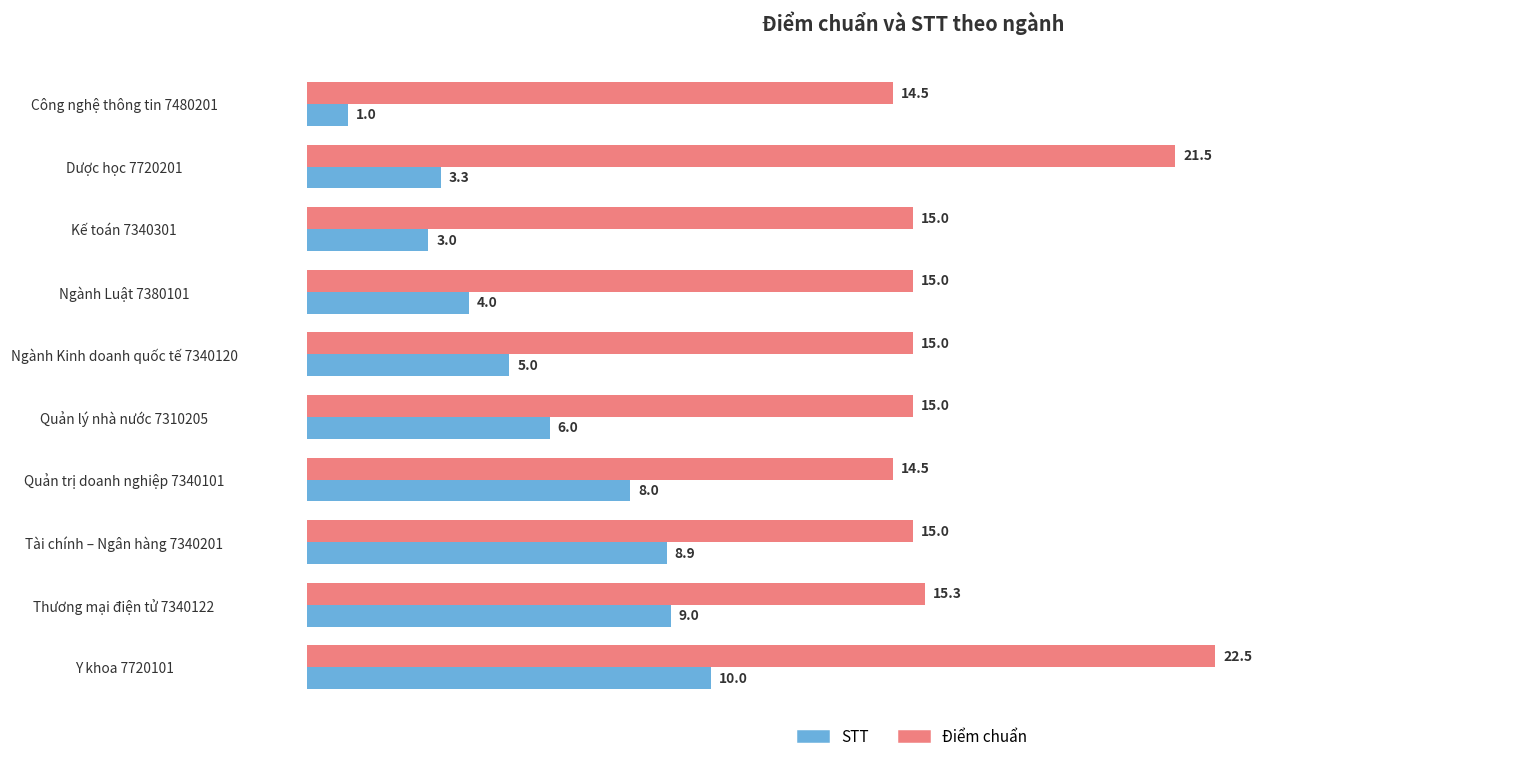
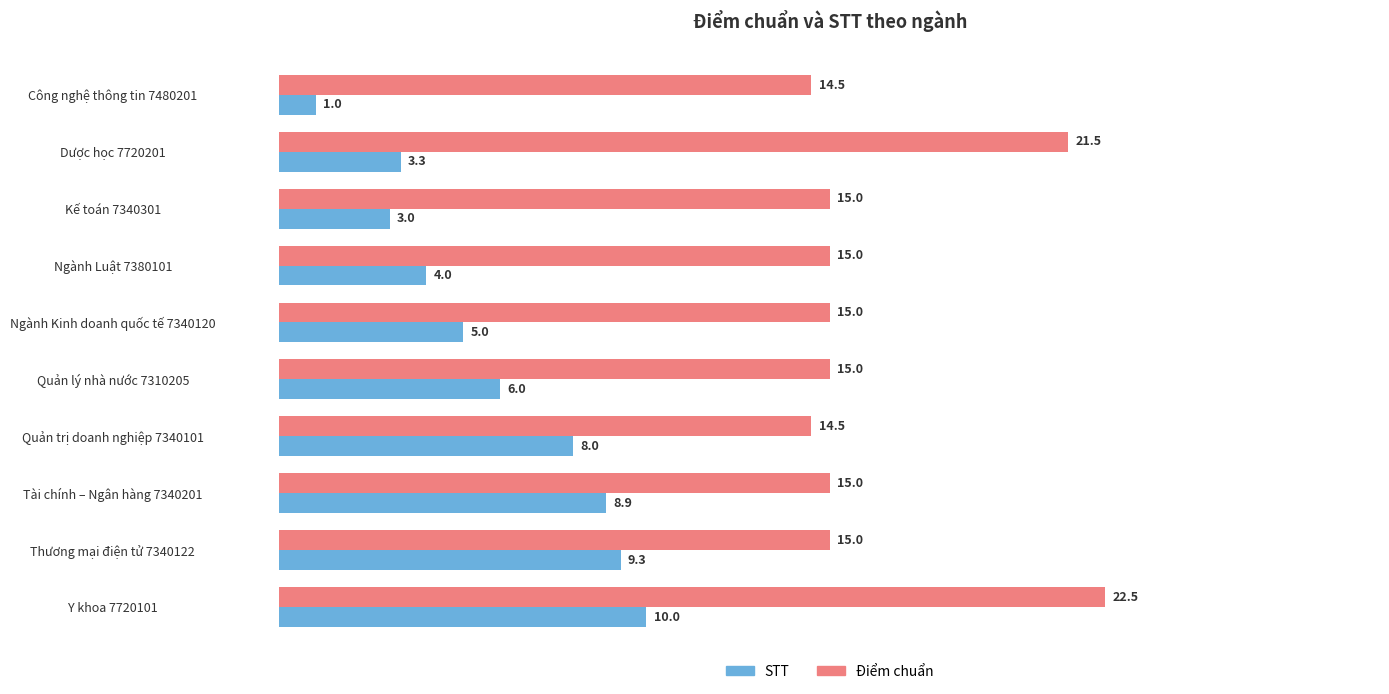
  {
    "STT": {
      "Công nghệ thông tin 7480201": 1.0,
      "Dược học 7720201": 3.3,
      "Kế toán 7340301": 3.0,
      "Ngành Luật 7380101": 4.0,
      "Ngành Kinh doanh quốc tế 7340120": 5.0,
      "Quản lý nhà nước 7310205": 6.0,
      "Quản trị doanh nghiệp 7340101": 8.0,
      "Tài chính – Ngân hàng 7340201": 8.9,
-     "Thương mại điện tử 7340122": 9.0,
+     "Thương mại điện tử 7340122": 9.3,
      "Y khoa 7720101": 10.0
    },
    "Điểm chuẩn": {
      "Công nghệ thông tin 7480201": 14.5,
      "Dược học 7720201": 21.5,
      "Kế toán 7340301": 15.0,
      "Ngành Luật 7380101": 15.0,
      "Ngành Kinh doanh quốc tế 7340120": 15.0,
      "Quản lý nhà nước 7310205": 15.0,
      "Quản trị doanh nghiệp 7340101": 14.5,
      "Tài chính – Ngân hàng 7340201": 15.0,
-     "Thương mại điện tử 7340122": 15.3,
+     "Thương mại điện tử 7340122": 15.0,
      "Y khoa 7720101": 22.5
    }
  }
